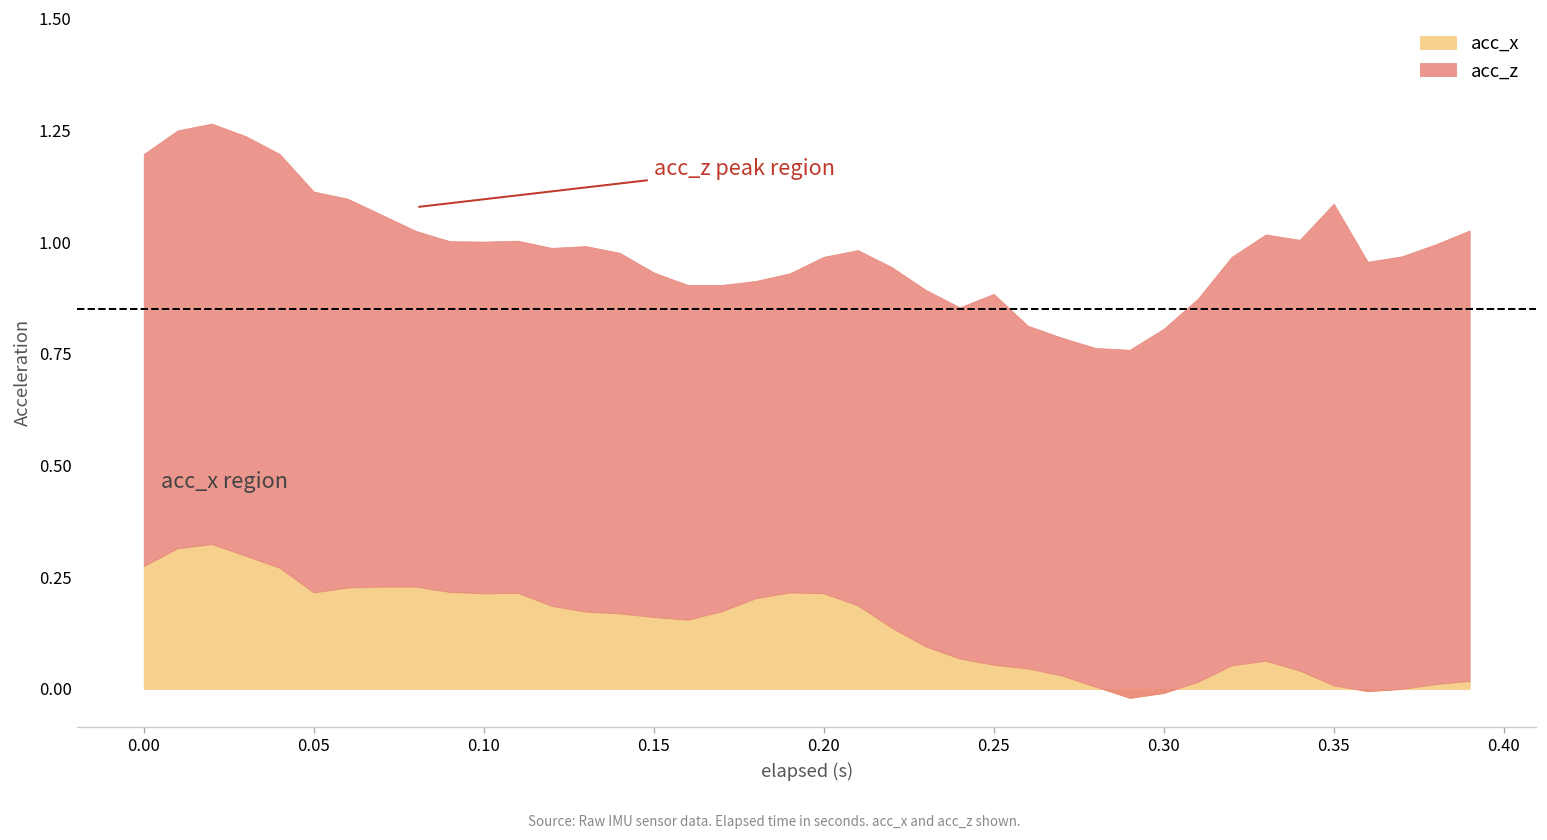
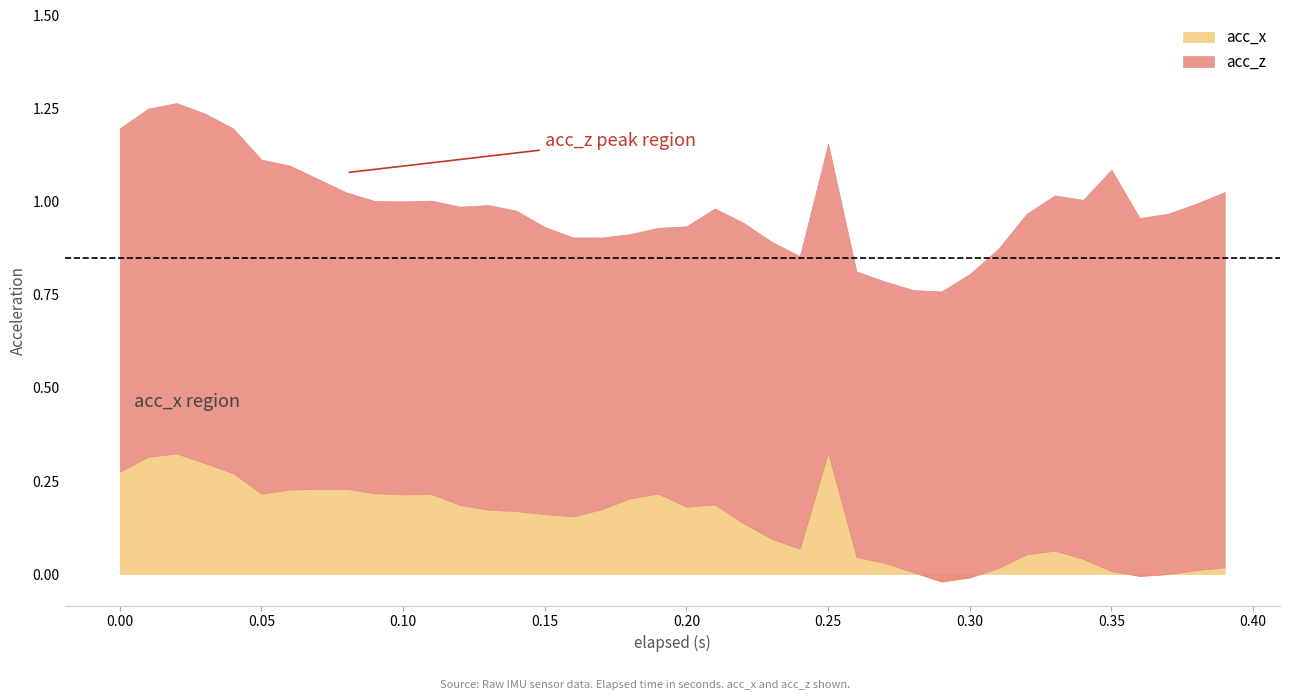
  {
    "acc_x": {
-     "0.20": 0.21,
-     "0.25": 0.05
+     "0.20": 0.18,
+     "0.25": 0.33
    },
    "acc_z": {
      "0.00": 0.92,
      "0.05": 0.90,
      "0.10": 0.79,
      "0.15": 0.77,
      "0.20": 0.75,
      "0.25": 0.83,
      "0.35": 1.08
    }
  }
